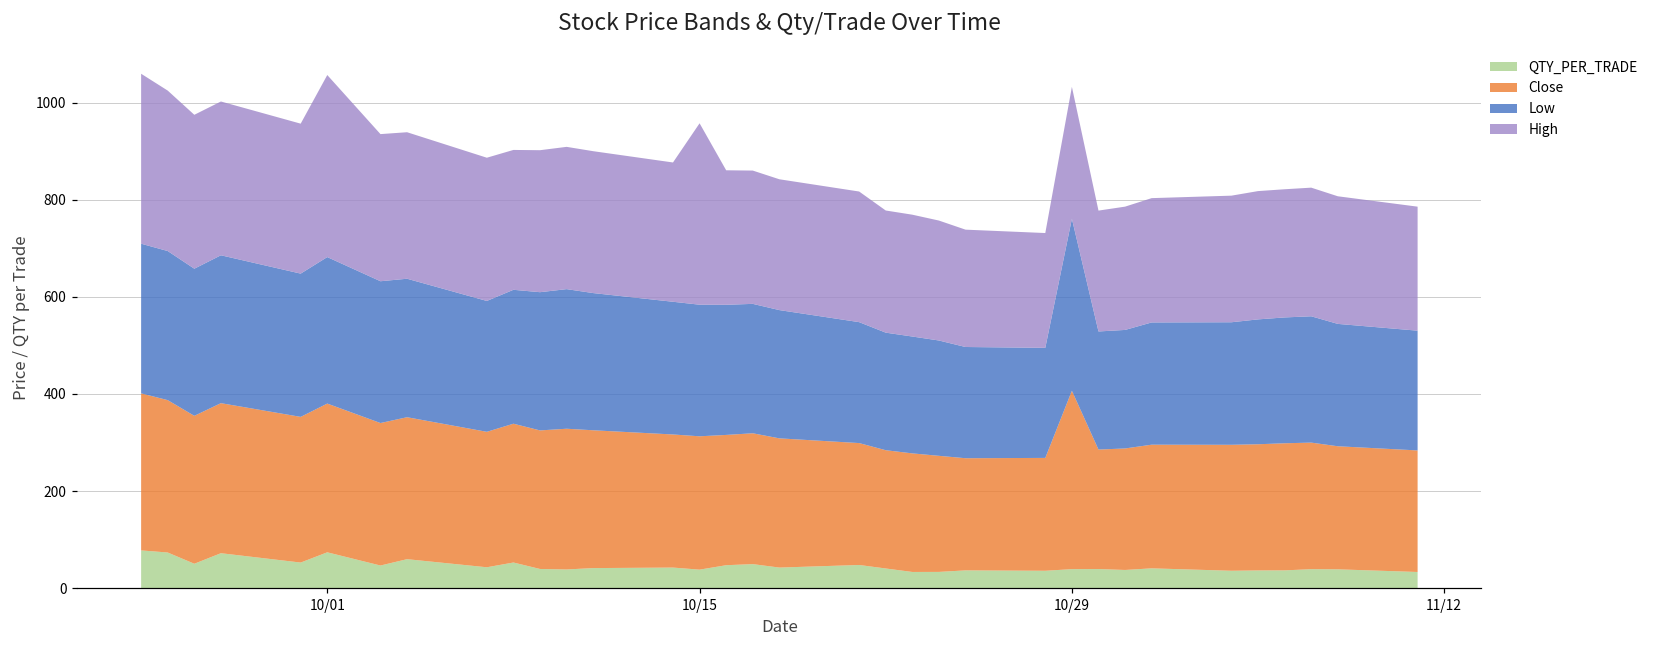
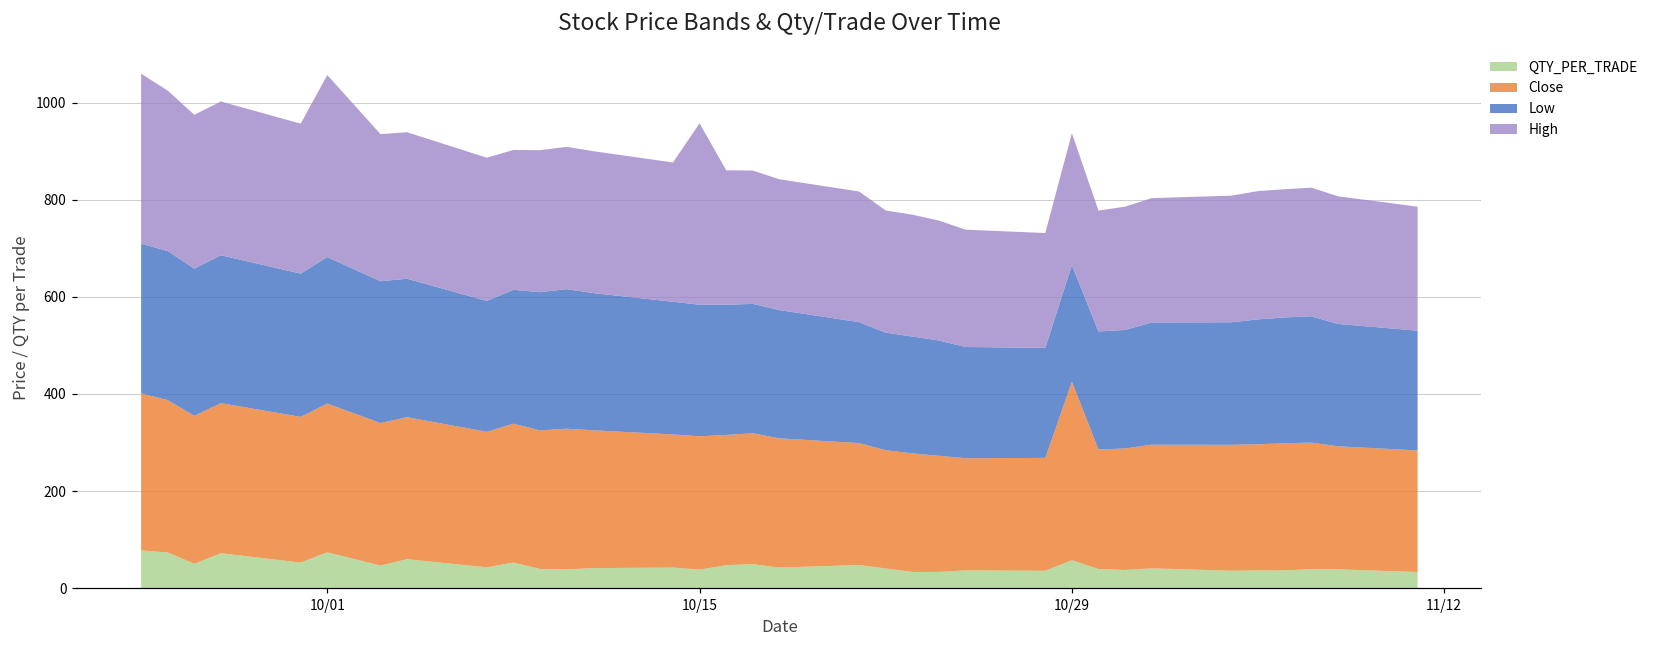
  {
    "QTY_PER_TRADE": {
      "10/01": 70,
      "10/15": 40,
-     "10/29": 40
+     "10/29": 60
    },
    "Close": {
      "10/01": 310,
      "10/15": 270,
      "10/29": 370
    },
    "Low": {
      "10/01": 300,
      "10/15": 270,
-     "10/29": 350
+     "10/29": 240
    },
    "High": {
      "10/01": 370,
      "10/15": 370,
      "10/29": 270
    }
  }
